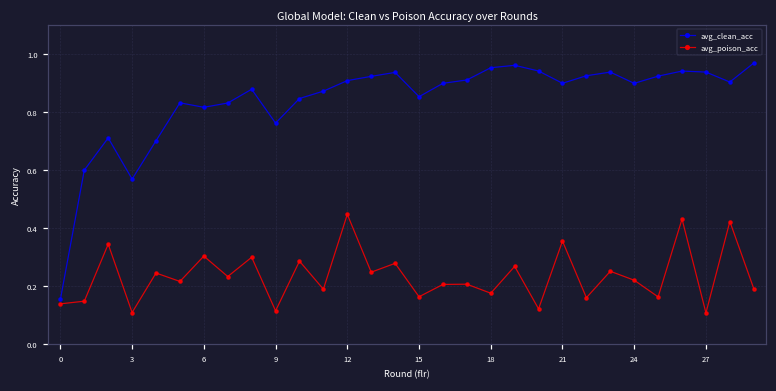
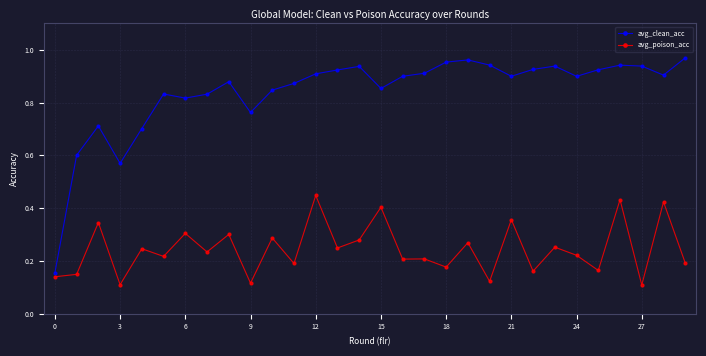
  {
    "avg_clean_acc": {
      "0": 0.15,
      "3": 0.57,
      "6": 0.82,
      "9": 0.76,
      "12": 0.91,
      "15": 0.85,
      "18": 0.95,
      "21": 0.90,
      "24": 0.90,
      "27": 0.94
    },
    "avg_poison_acc": {
      "0": 0.14,
      "3": 0.11,
      "6": 0.30,
      "9": 0.12,
      "12": 0.45,
-     "15": 0.16,
+     "15": 0.40,
      "18": 0.18,
      "21": 0.36,
      "24": 0.22,
      "27": 0.11
    }
  }
